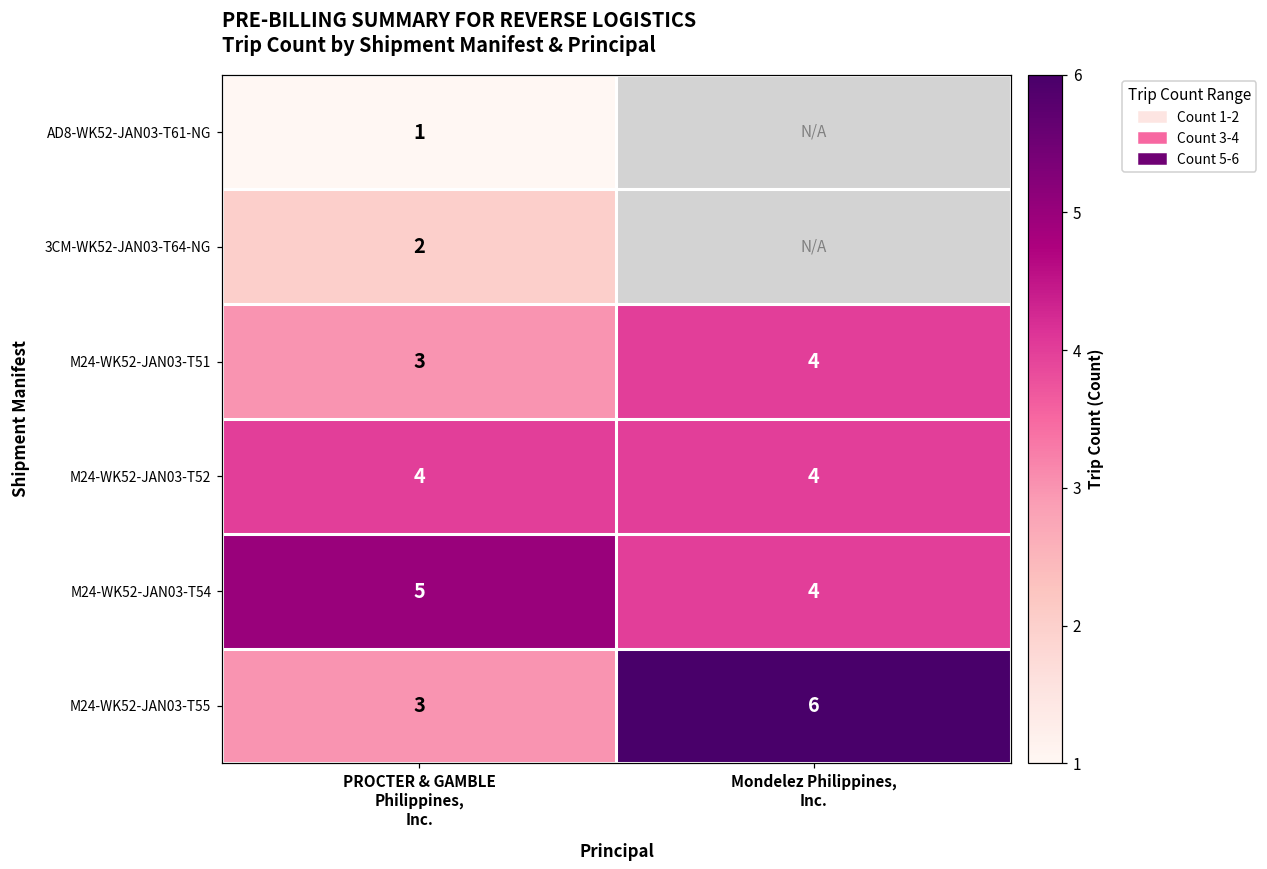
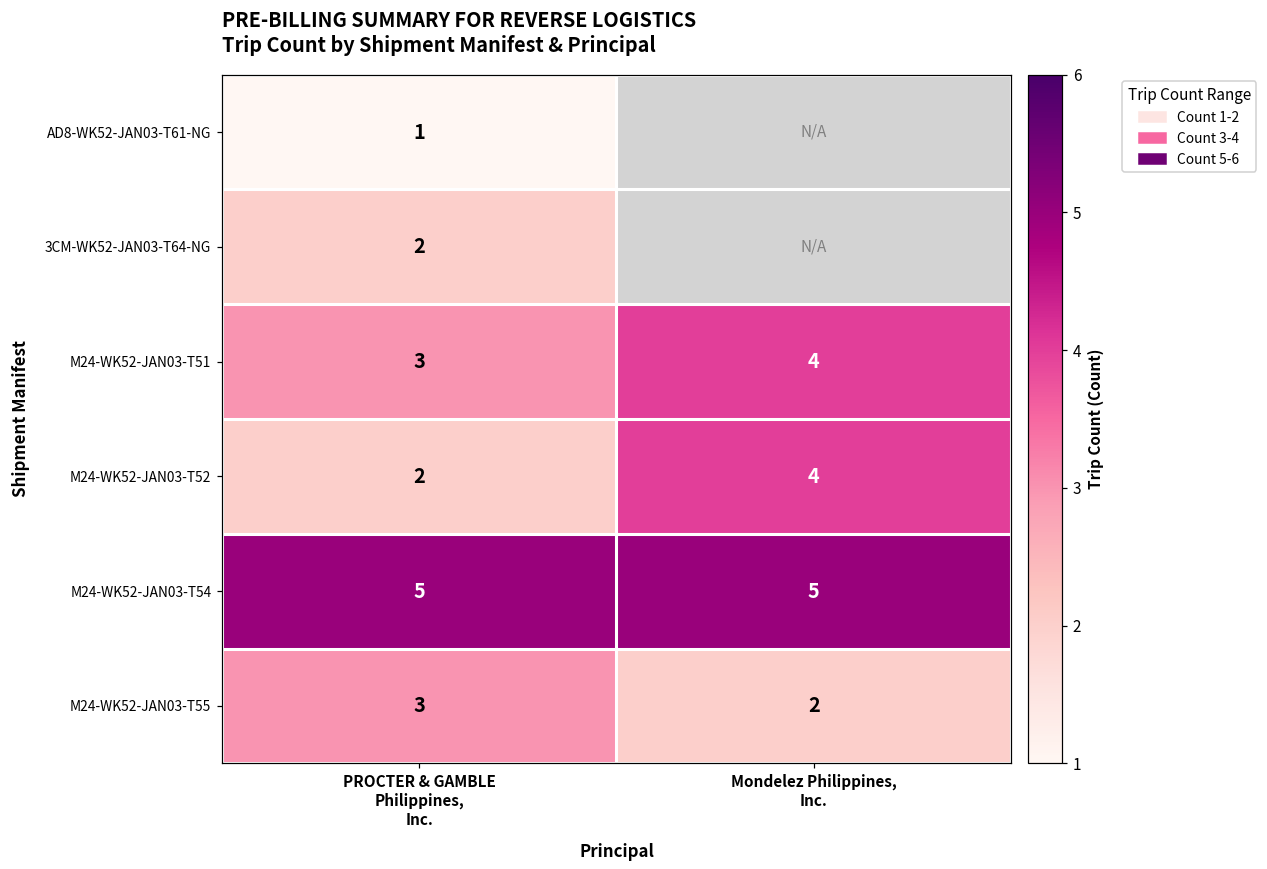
  {
    "AD8-WK52-JAN03-T61-NG": {
      "PROCTER & GAMBLE Philippines, Inc.": 1
    },
    "3CM-WK52-JAN03-T64-NG": {
      "PROCTER & GAMBLE Philippines, Inc.": 2
    },
    "M24-WK52-JAN03-T51": {
      "PROCTER & GAMBLE Philippines, Inc.": 3,
      "Mondelez Philippines, Inc.": 4
    },
    "M24-WK52-JAN03-T52": {
-     "PROCTER & GAMBLE Philippines, Inc.": 4,
+     "PROCTER & GAMBLE Philippines, Inc.": 2,
      "Mondelez Philippines, Inc.": 4
    },
    "M24-WK52-JAN03-T54": {
      "PROCTER & GAMBLE Philippines, Inc.": 5,
-     "Mondelez Philippines, Inc.": 4
+     "Mondelez Philippines, Inc.": 5
    },
    "M24-WK52-JAN03-T55": {
      "PROCTER & GAMBLE Philippines, Inc.": 3,
-     "Mondelez Philippines, Inc.": 6
+     "Mondelez Philippines, Inc.": 2
    }
  }
